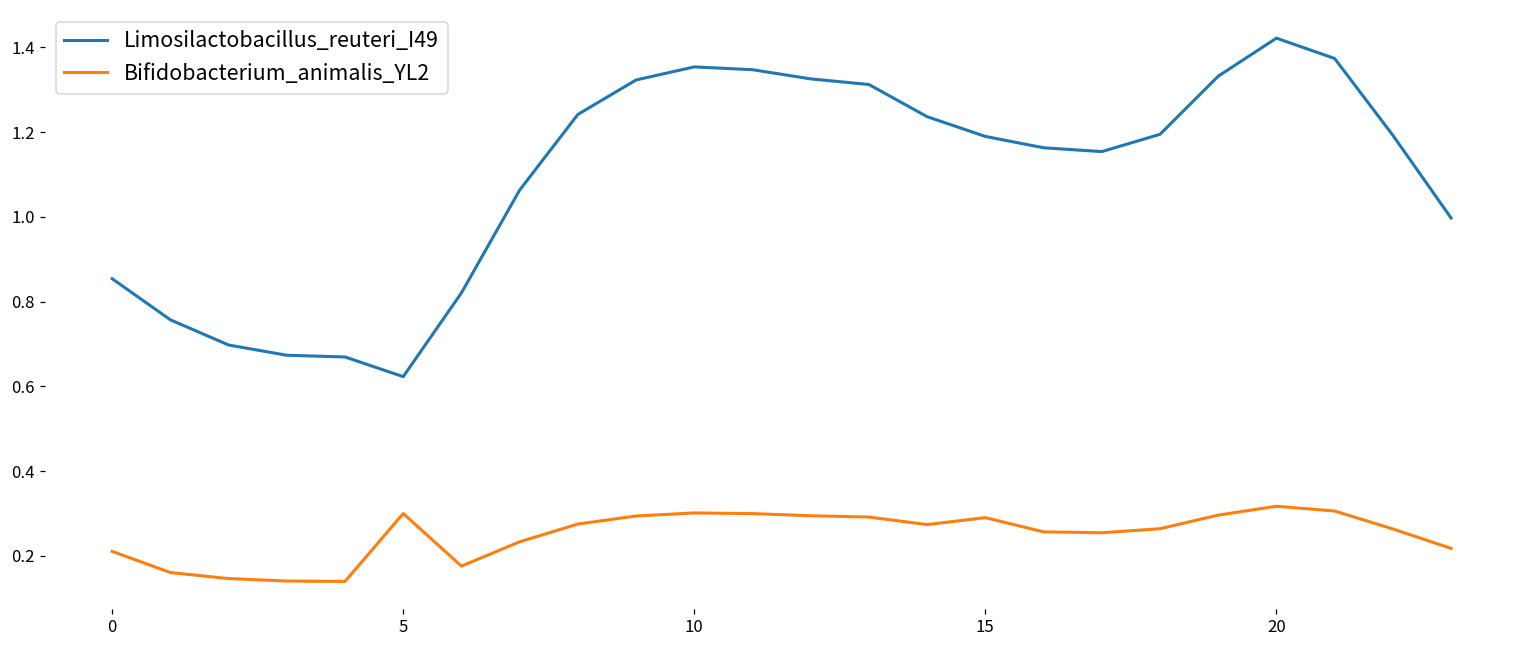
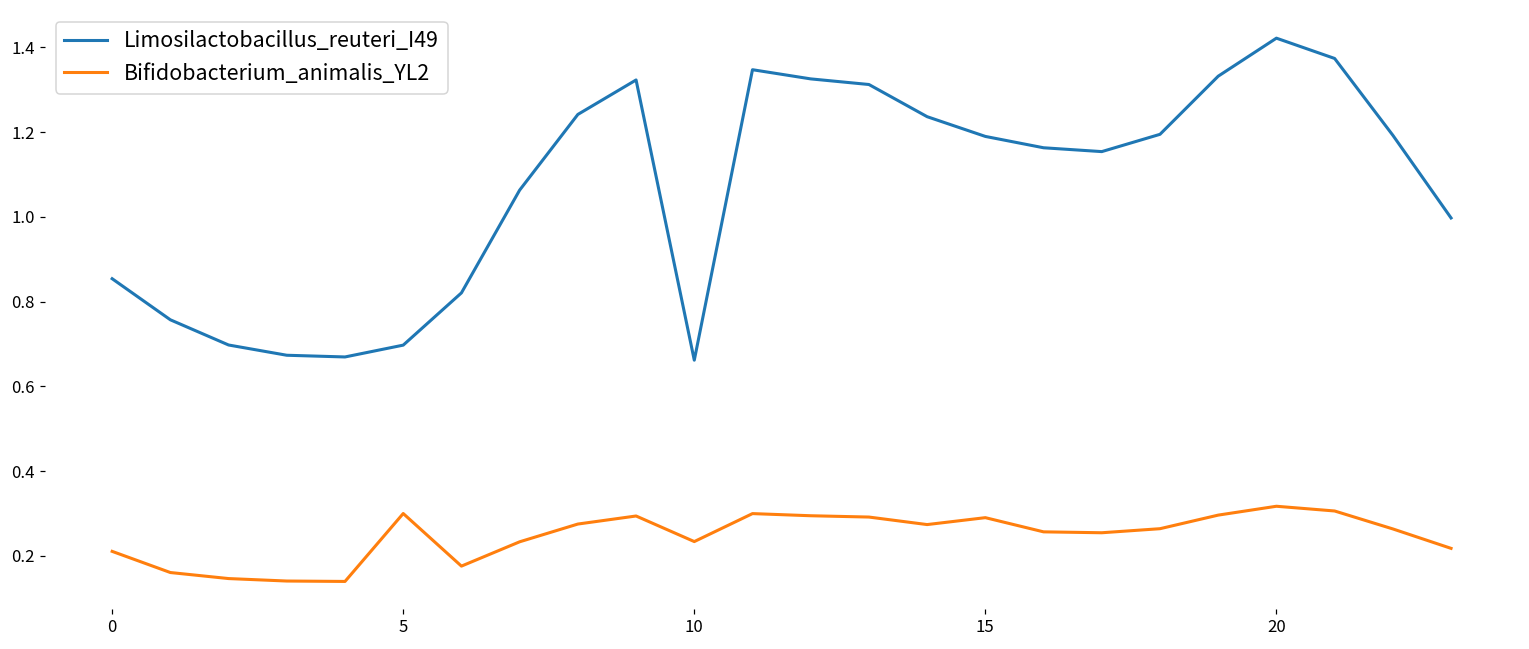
  {
    "Limosilactobacillus_reuteri_I49": {
      "0": 0.85,
-     "5": 0.62,
-     "10": 1.35,
+     "5": 0.70,
+     "10": 0.66,
      "15": 1.19,
      "20": 1.42
    },
    "Bifidobacterium_animalis_YL2": {
      "0": 0.21,
      "5": 0.30,
-     "10": 0.30,
+     "10": 0.23,
      "15": 0.29,
      "20": 0.32
    }
  }
